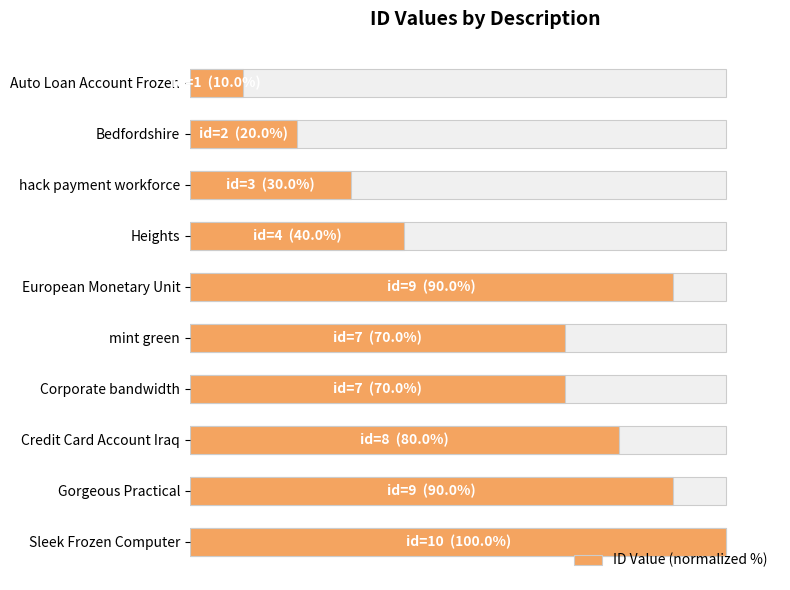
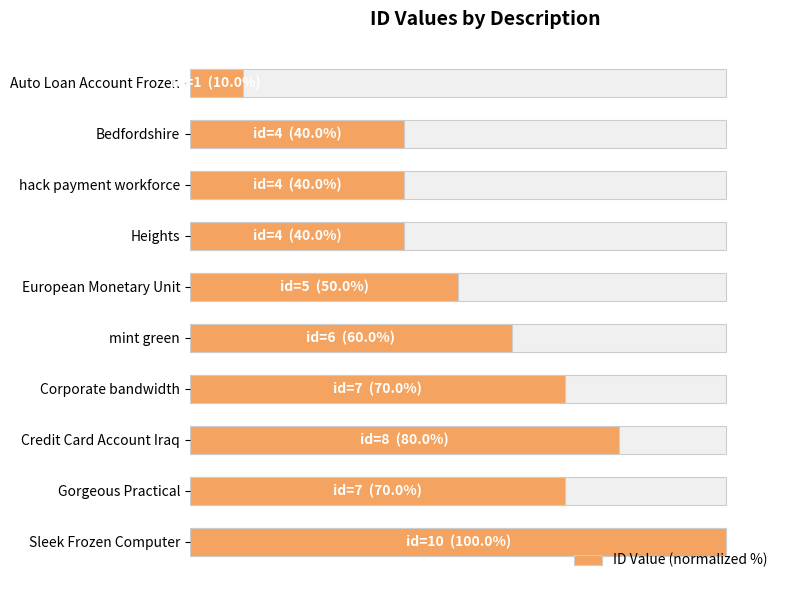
  {
    "ID Value (normalized %)": {
-     "Bedfordshire": "2 (20.0%)",
-     "hack payment workforce": "3 (30.0%)",
-     "European Monetary Unit": "9 (90.0%)",
-     "mint green": "7 (70.0%)",
-     "Gorgeous Practical": "9 (90.0%)",
+     "Bedfordshire": "4 (40.0%)",
+     "hack payment workforce": "4 (40.0%)",
+     "European Monetary Unit": "5 (50.0%)",
+     "mint green": "6 (60.0%)",
+     "Gorgeous Practical": "7 (70.0%)",
      "Sleek Frozen Computer": "(100.0%)"
    }
  }
